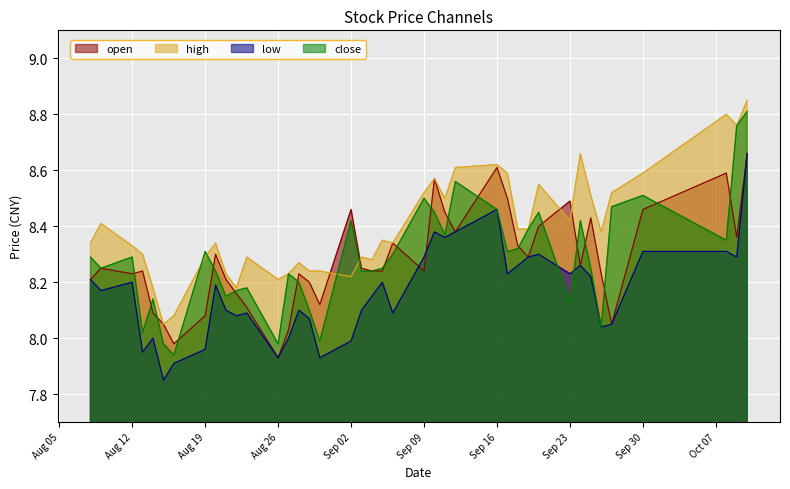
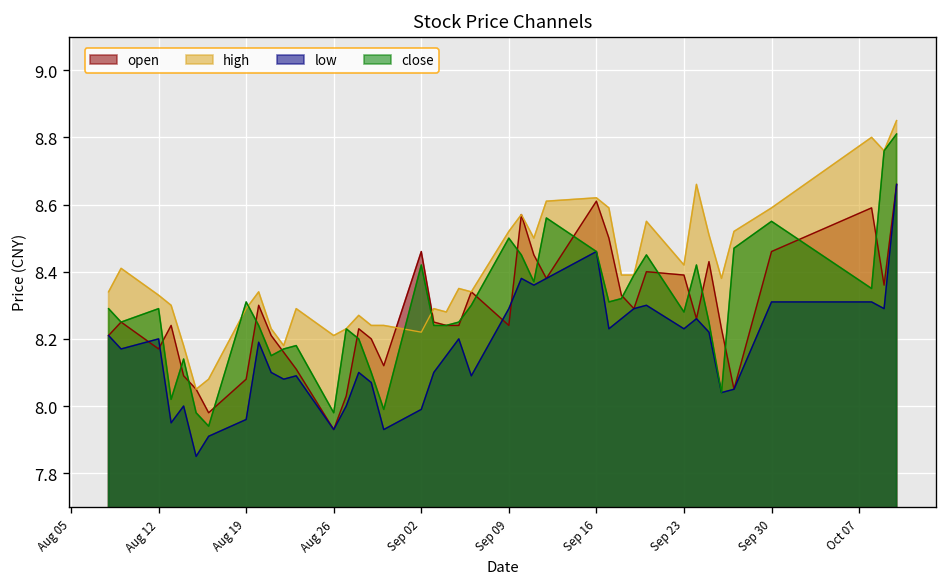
  {
    "open": {
-     "Aug 12": 8.23,
+     "Aug 12": 8.17,
      "Aug 19": 8.08,
      "Sep 02": 8.46,
      "Sep 09": 8.24,
      "Sep 16": 8.61,
-     "Sep 23": 8.49,
+     "Sep 23": 8.39,
      "Sep 30": 8.46
    },
    "high": {
      "Aug 12": 8.33,
      "Aug 19": 8.29,
      "Aug 26": 8.21,
      "Sep 02": 8.22,
      "Sep 09": 8.52,
      "Sep 16": 8.62,
      "Sep 23": 8.42,
      "Sep 30": 8.59
    },
    "low": {
      "Aug 12": 8.20,
      "Aug 19": 7.96,
      "Sep 02": 7.99,
      "Sep 09": 8.29,
      "Sep 23": 8.23,
      "Sep 30": 8.31
    },
    "close": {
      "Aug 12": 8.29,
      "Aug 19": 8.31,
      "Aug 26": 7.98,
      "Sep 02": 8.42,
      "Sep 09": 8.50,
-     "Sep 23": 8.13,
-     "Sep 30": 8.51
+     "Sep 23": 8.28,
+     "Sep 30": 8.55
    }
  }
